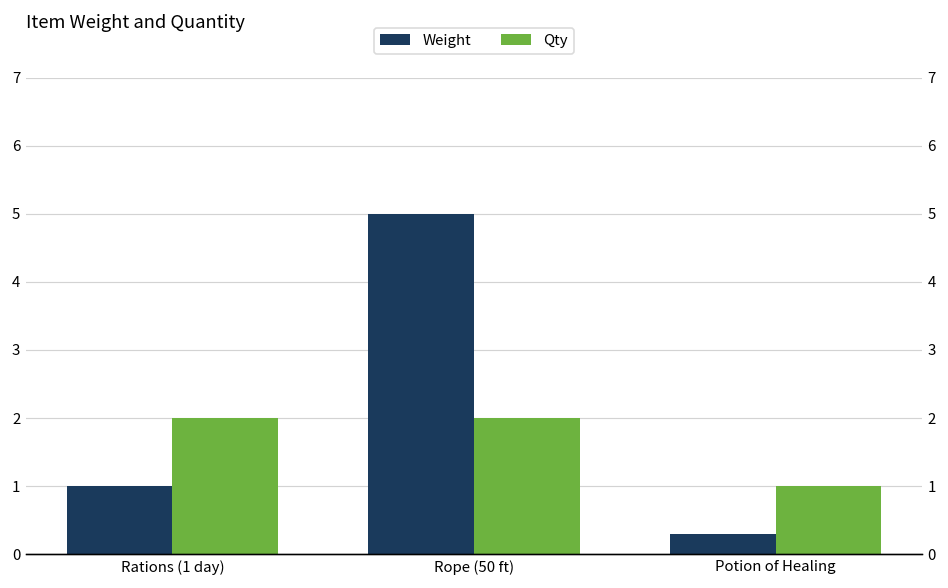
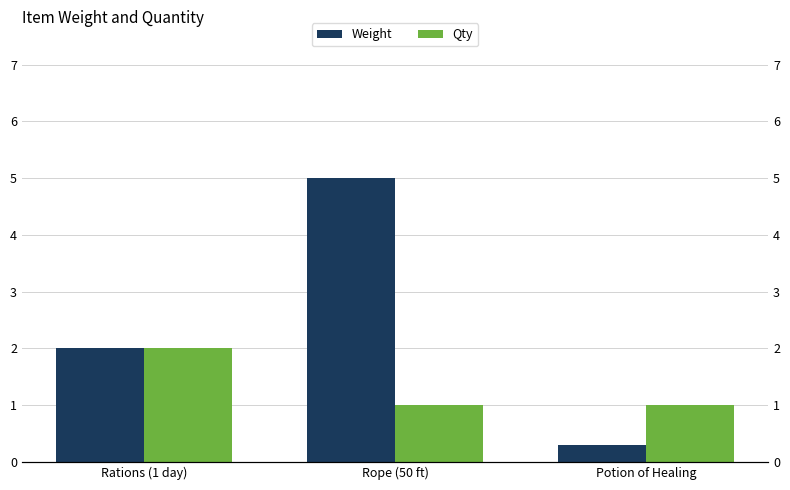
  {
    "Weight": {
-     "Rations (1 day)": 1,
+     "Rations (1 day)": 2,
      "Rope (50 ft)": 5,
      "Potion of Healing": 0.3
    },
    "Qty": {
      "Rations (1 day)": 2,
-     "Rope (50 ft)": 2,
+     "Rope (50 ft)": 1,
      "Potion of Healing": 1
    }
  }
